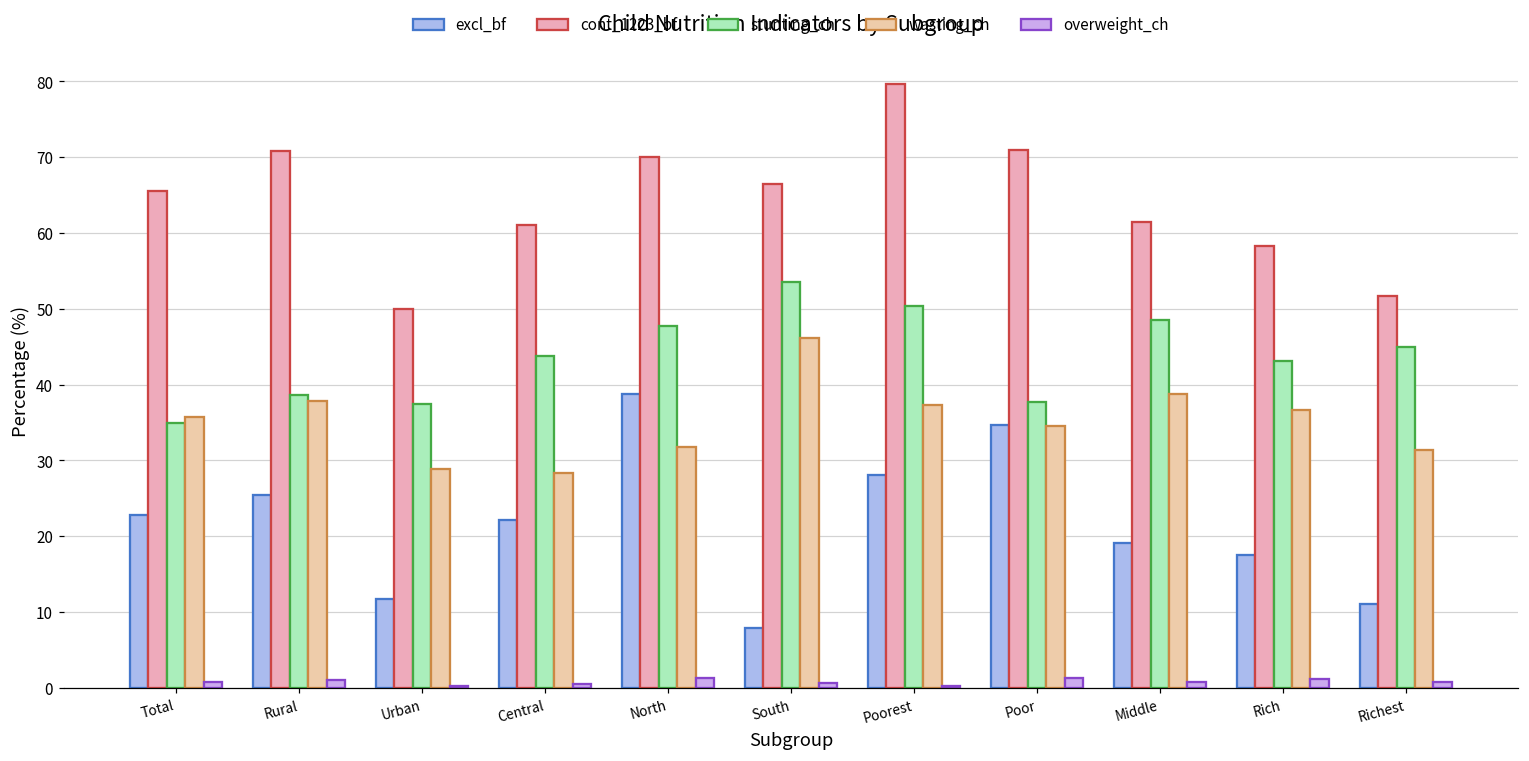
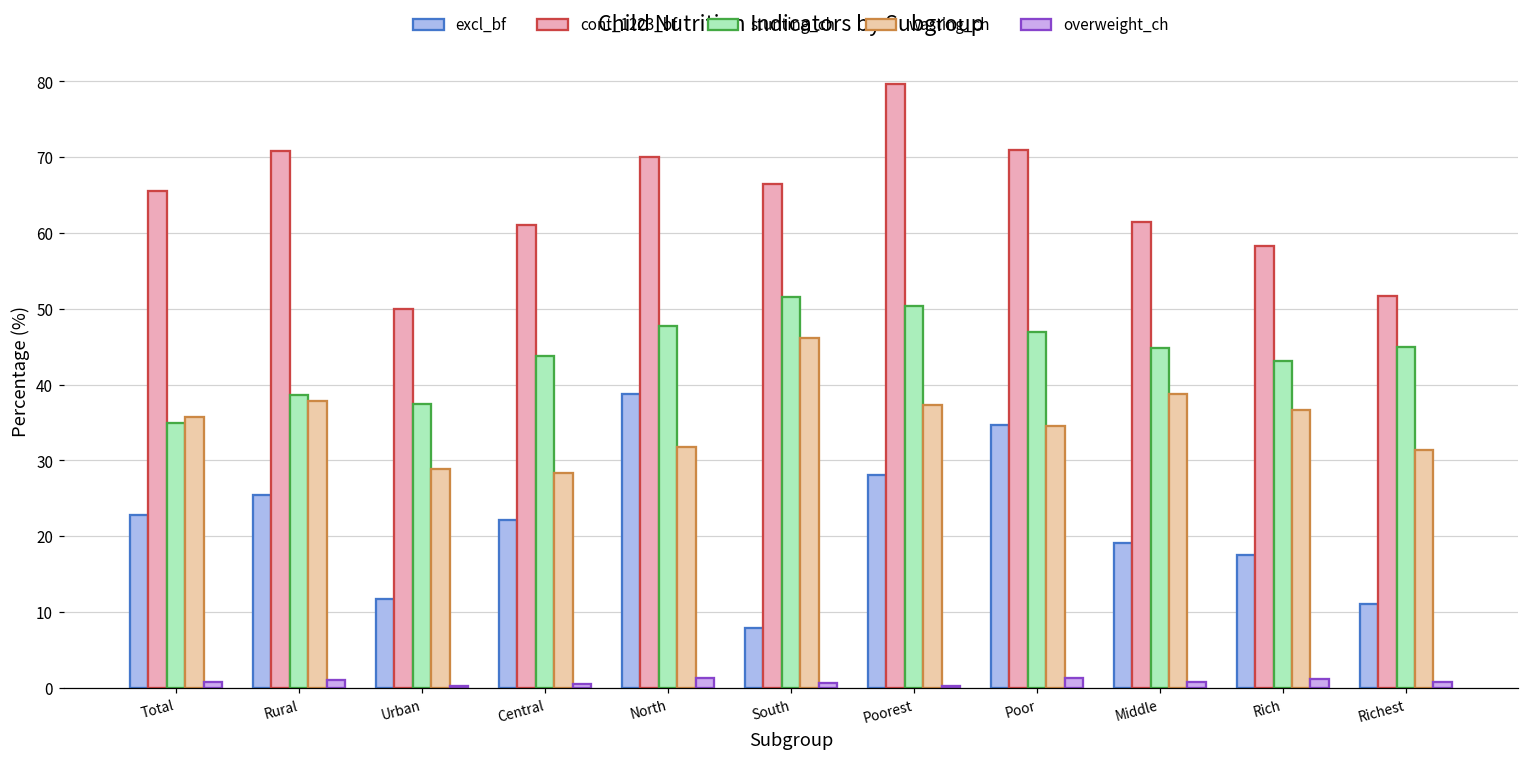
  {
    "stunting_ch": {
      "Total": 35,
      "Rural": 39,
      "Urban": 37,
      "Central": 44,
      "North": 48,
-     "South": 54,
+     "South": 52,
      "Poorest": 50,
-     "Poor": 38,
-     "Middle": 49,
+     "Poor": 47,
+     "Middle": 45,
      "Rich": 43,
      "Richest": 45
    }
  }
